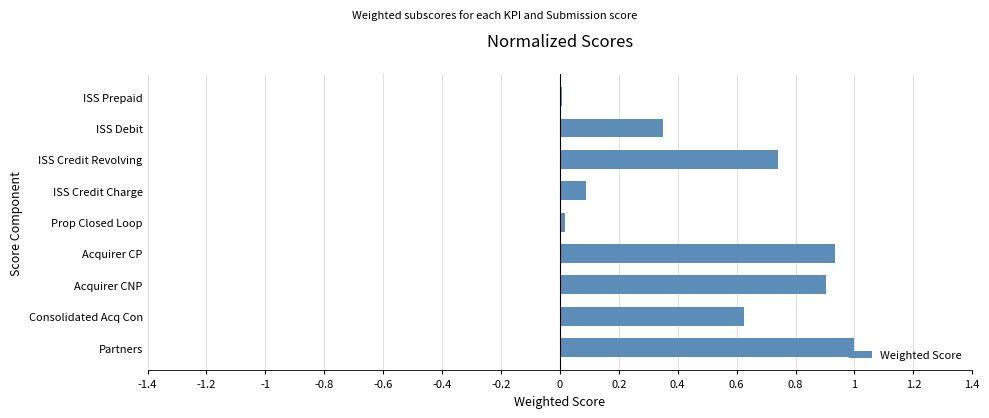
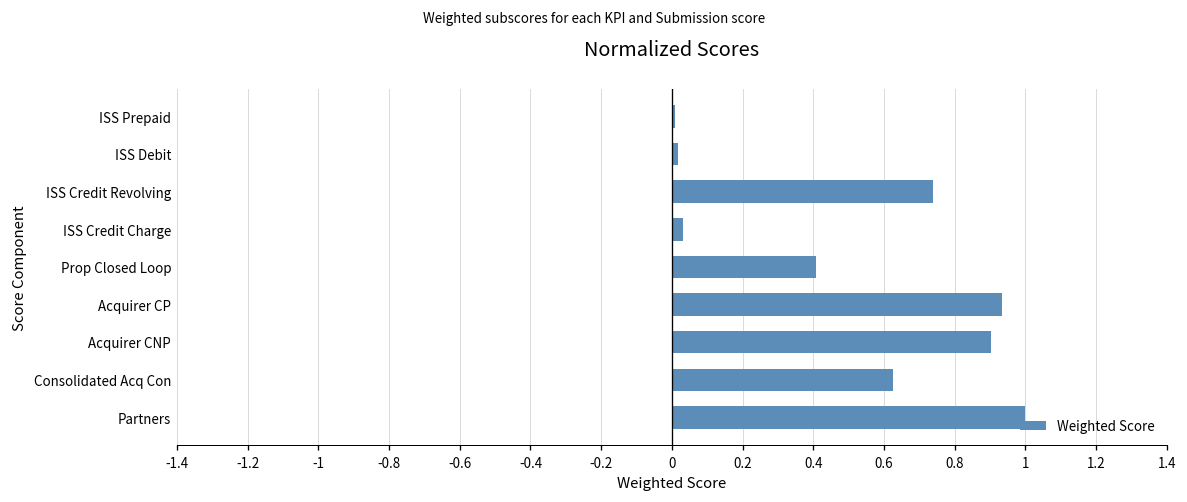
  {
-   "ISS Debit": 0.35,
+   "ISS Debit": 0.02,
    "ISS Credit Revolving": 0.74,
-   "ISS Credit Charge": 0.09,
-   "Prop Closed Loop": 0.02,
+   "ISS Credit Charge": 0.03,
+   "Prop Closed Loop": 0.41,
    "Acquirer CP": 0.93,
    "Acquirer CNP": 0.90,
    "Consolidated Acq Con": 0.63,
    "Partners": 1.00
  }
